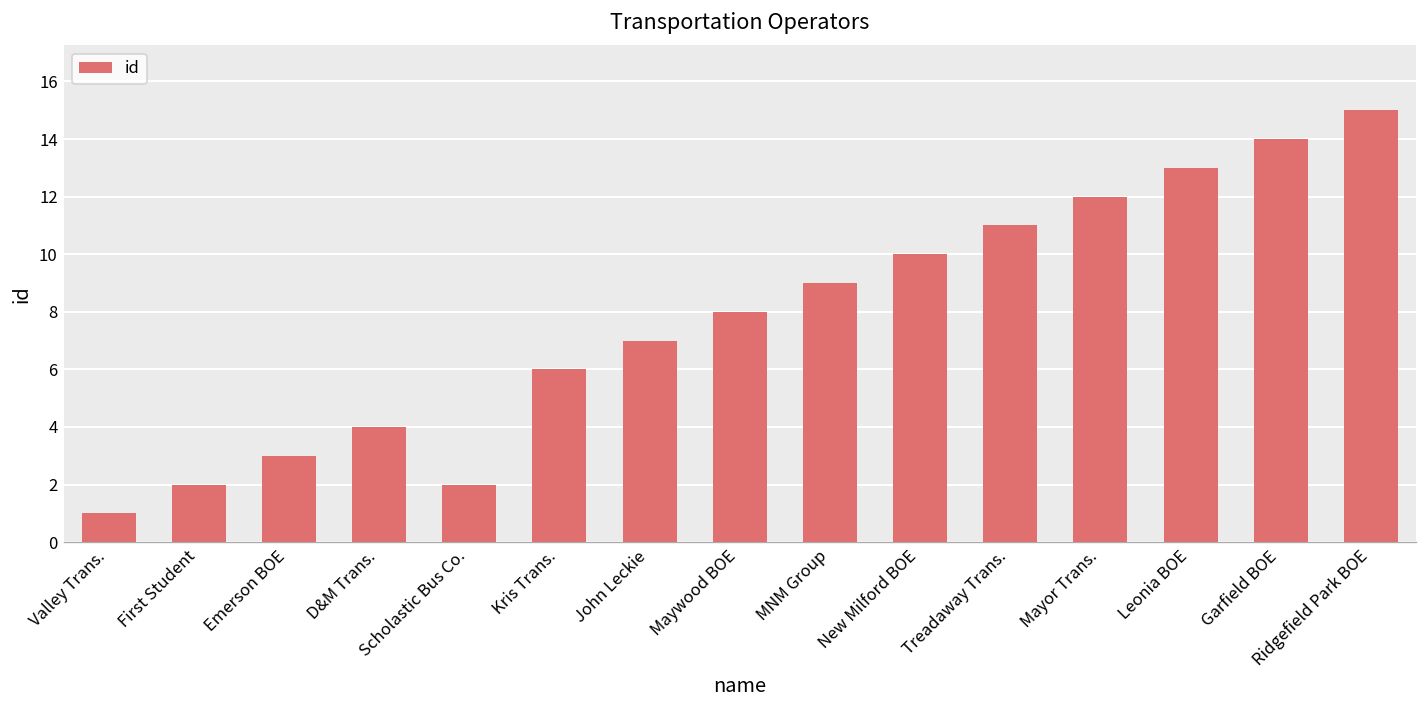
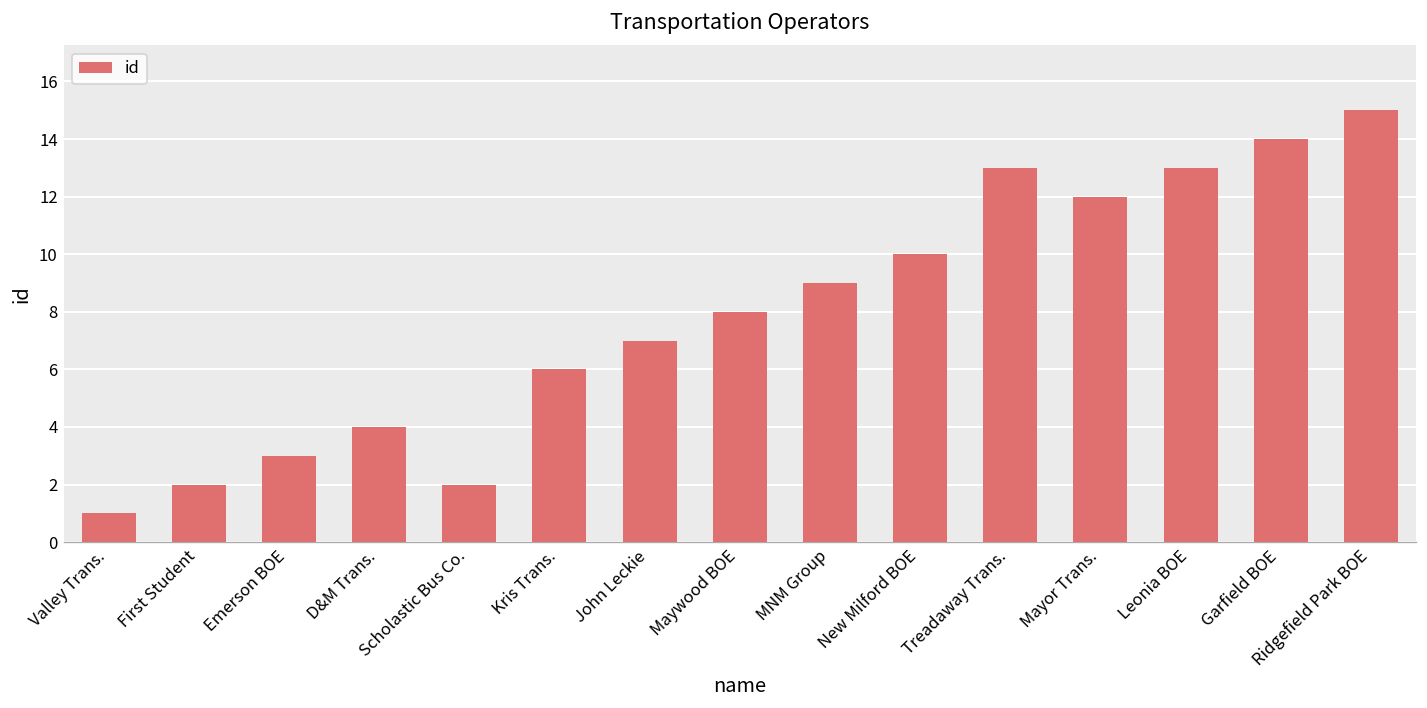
  {
    "Valley Trans.": 1,
    "First Student": 2,
    "Emerson BOE": 3,
    "D&M Trans.": 4,
    "Scholastic Bus Co.": 2,
    "Kris Trans.": 6,
    "John Leckie": 7,
    "Maywood BOE": 8,
    "MNM Group": 9,
    "New Milford BOE": 10,
-   "Treadaway Trans.": 11,
+   "Treadaway Trans.": 13,
    "Mayor Trans.": 12,
    "Leonia BOE": 13,
    "Garfield BOE": 14,
    "Ridgefield Park BOE": 15
  }
